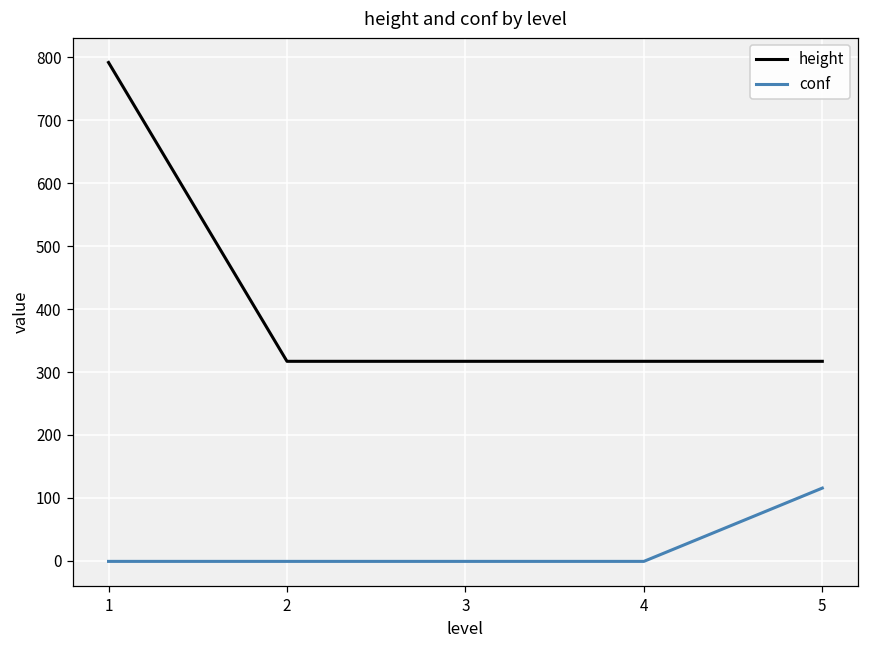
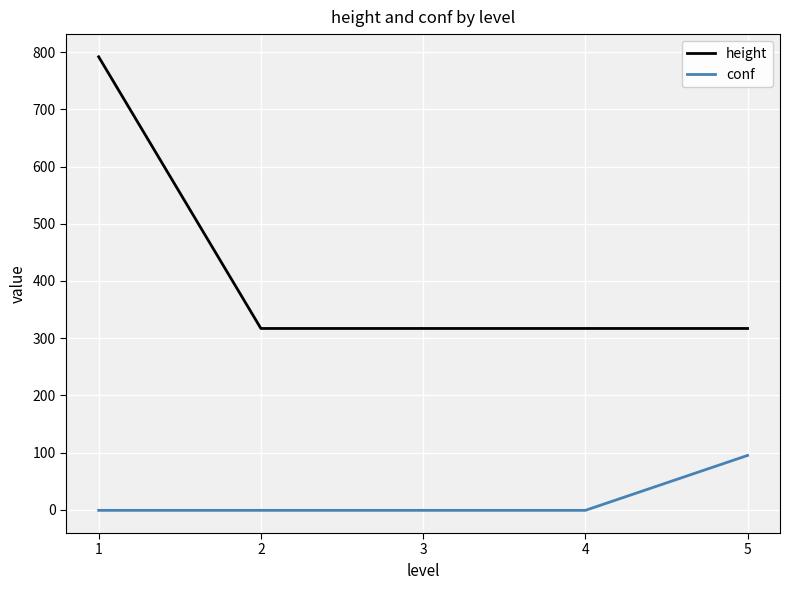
  {
    "height": {
      "1": 790,
      "2": 320,
      "3": 320,
      "4": 320,
      "5": 320
    },
    "conf": {
      "1": 0,
      "2": 0,
      "3": 0,
      "4": 0,
-     "5": 120
+     "5": 100
    }
  }
